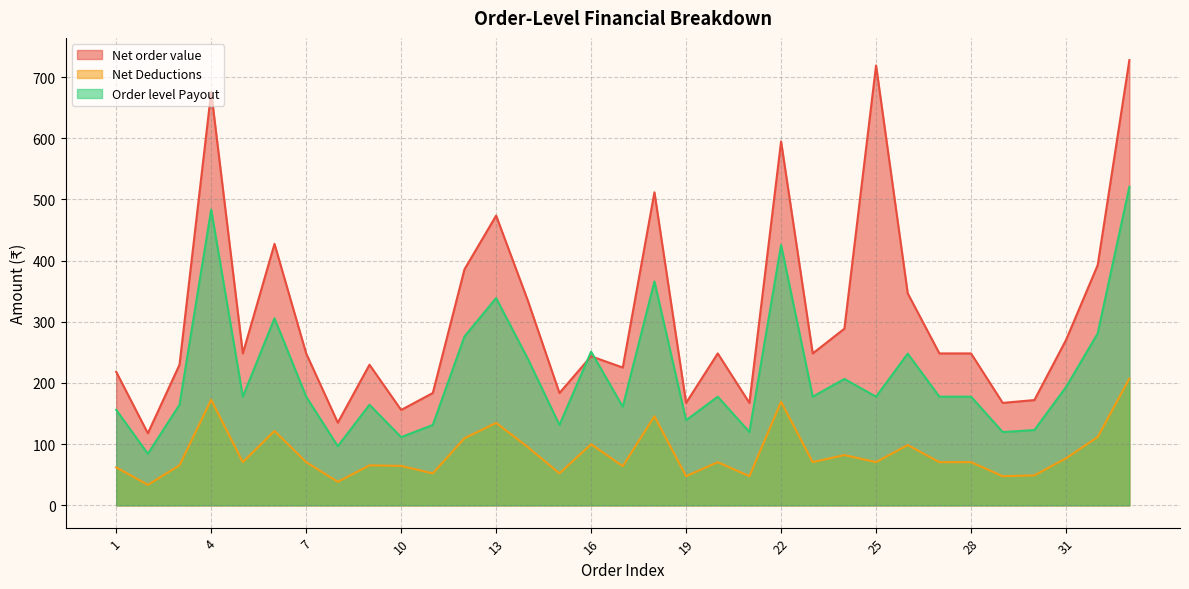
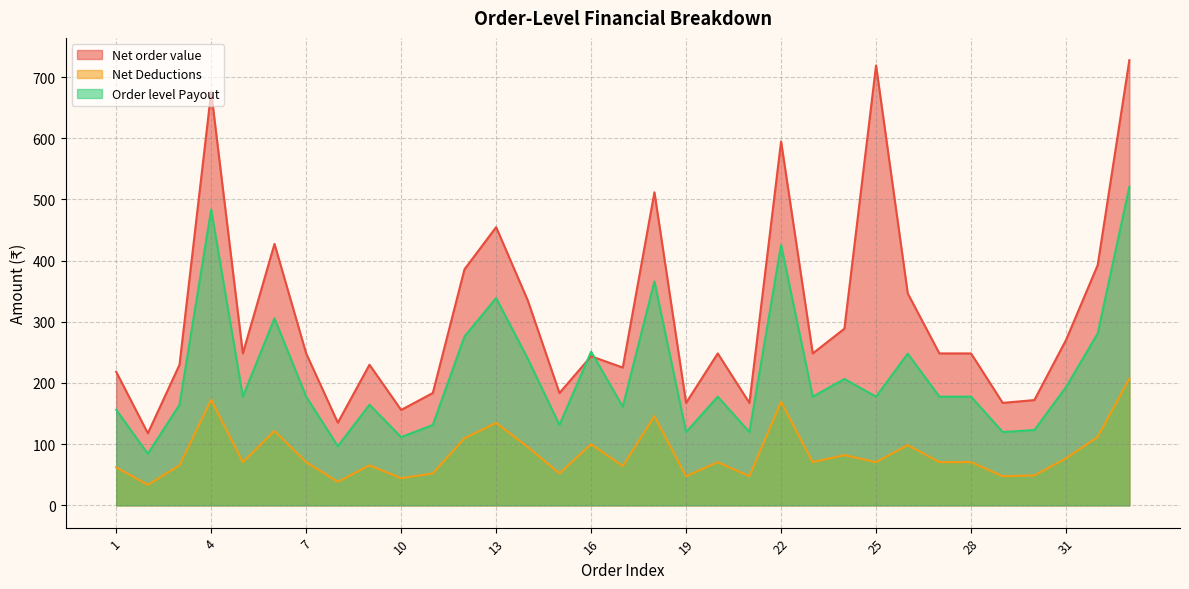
  {
    "Net order value": {
      "1": 220,
      "7": 250,
      "10": 160,
-     "13": 470,
+     "13": 450,
      "16": 240,
      "19": 170,
      "22": 590,
      "25": 720,
      "28": 250,
      "31": 270
    },
    "Net Deductions": {
      "1": 60,
      "4": 170,
      "7": 70,
-     "10": 60,
+     "10": 40,
      "13": 130,
      "16": 100,
      "19": 50,
      "22": 170,
      "25": 70,
      "28": 70,
      "31": 80
    },
    "Order level Payout": {
      "1": 160,
      "4": 480,
      "7": 180,
      "10": 110,
      "13": 340,
      "16": 250,
-     "19": 140,
+     "19": 120,
      "22": 430,
      "25": 180,
      "28": 180,
      "31": 190
    }
  }
